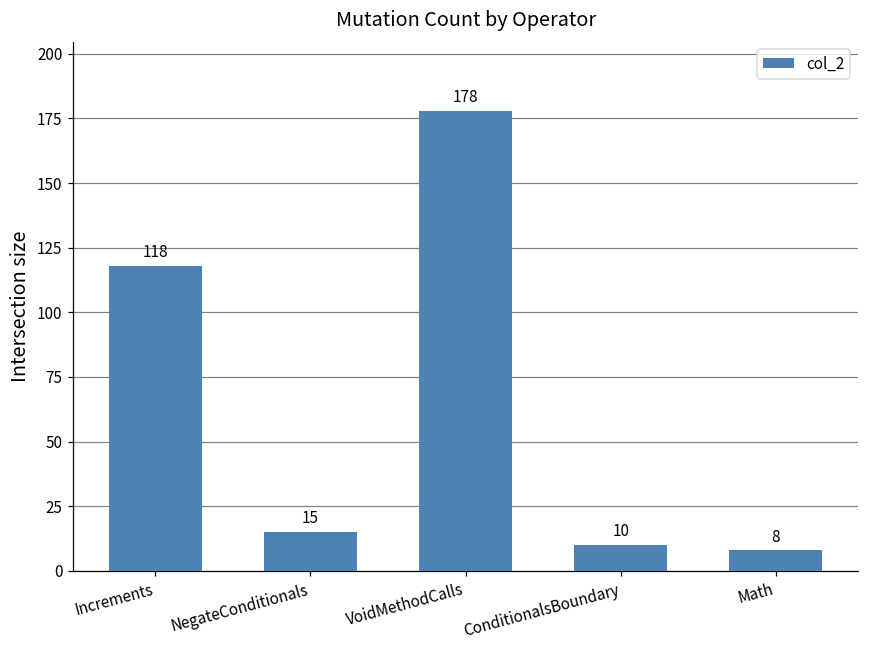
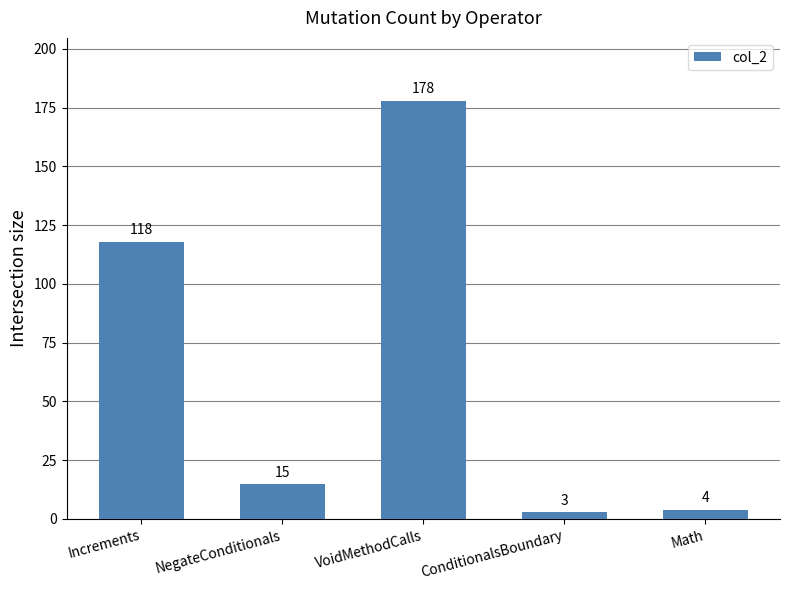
  {
    "Increments": 118,
    "NegateConditionals": 15,
    "VoidMethodCalls": 178,
-   "ConditionalsBoundary": 10,
-   "Math": 8
+   "ConditionalsBoundary": 3,
+   "Math": 4
  }
